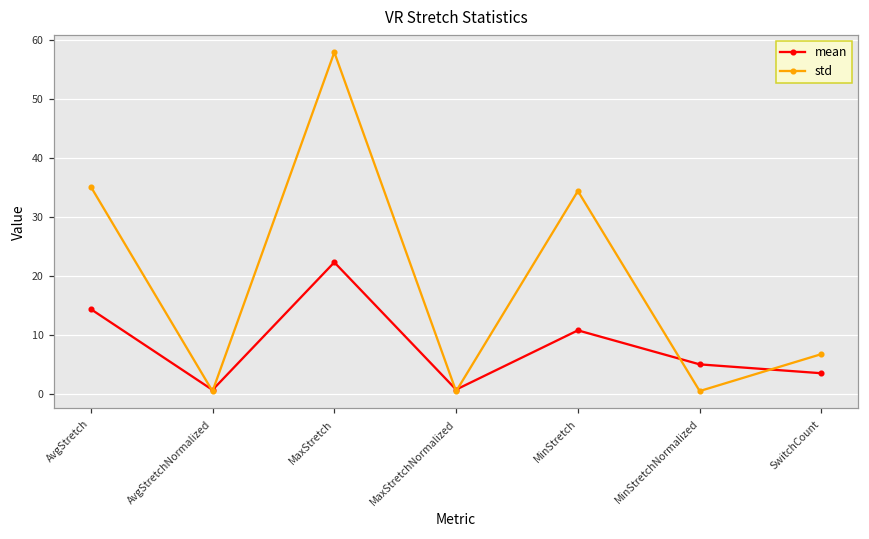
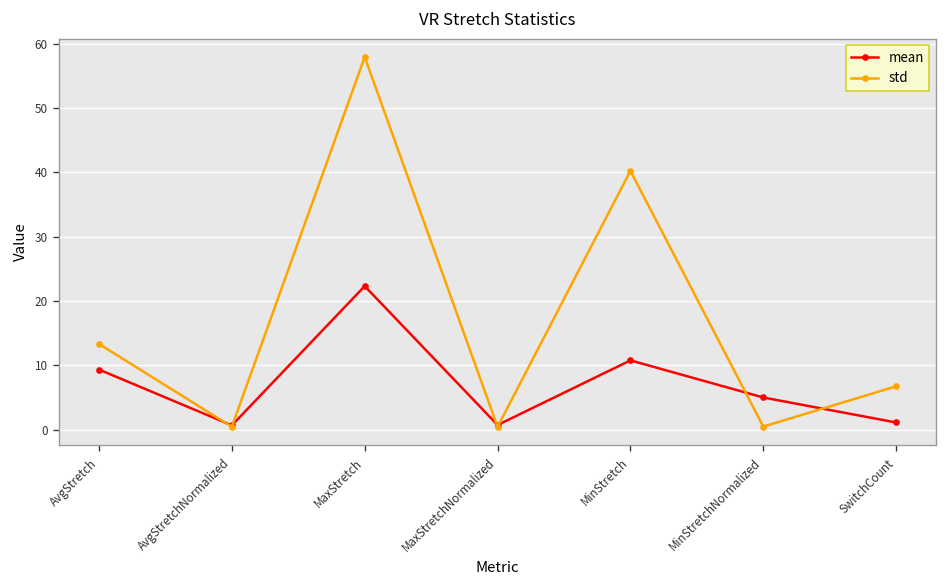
  {
    "mean": {
-     "AvgStretch": 14,
+     "AvgStretch": 9,
      "MaxStretch": 22,
      "MinStretch": 11,
      "MinStretchNormalized": 5,
-     "SwitchCount": 3
+     "SwitchCount": 1
    },
    "std": {
-     "AvgStretch": 35,
+     "AvgStretch": 13,
      "MaxStretch": 58,
-     "MinStretch": 34,
+     "MinStretch": 40,
      "MinStretchNormalized": 0,
      "SwitchCount": 7
    }
  }
